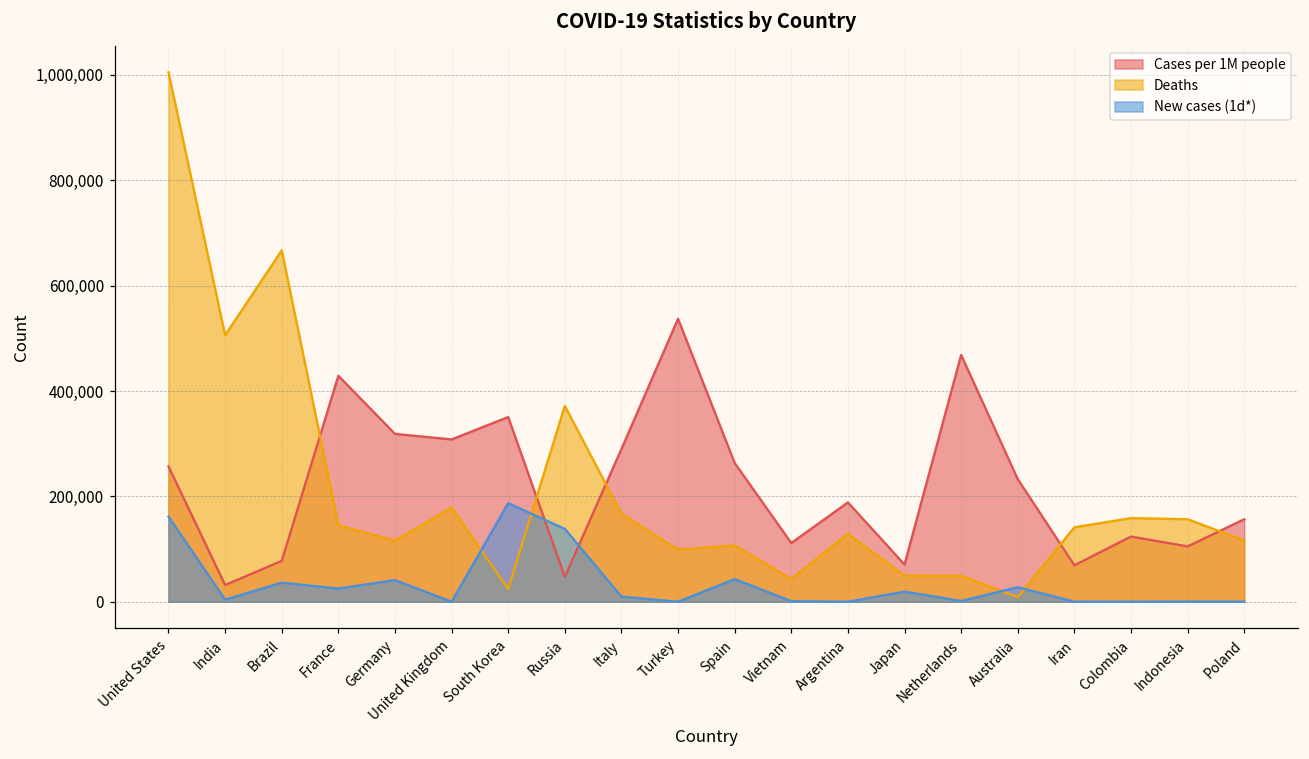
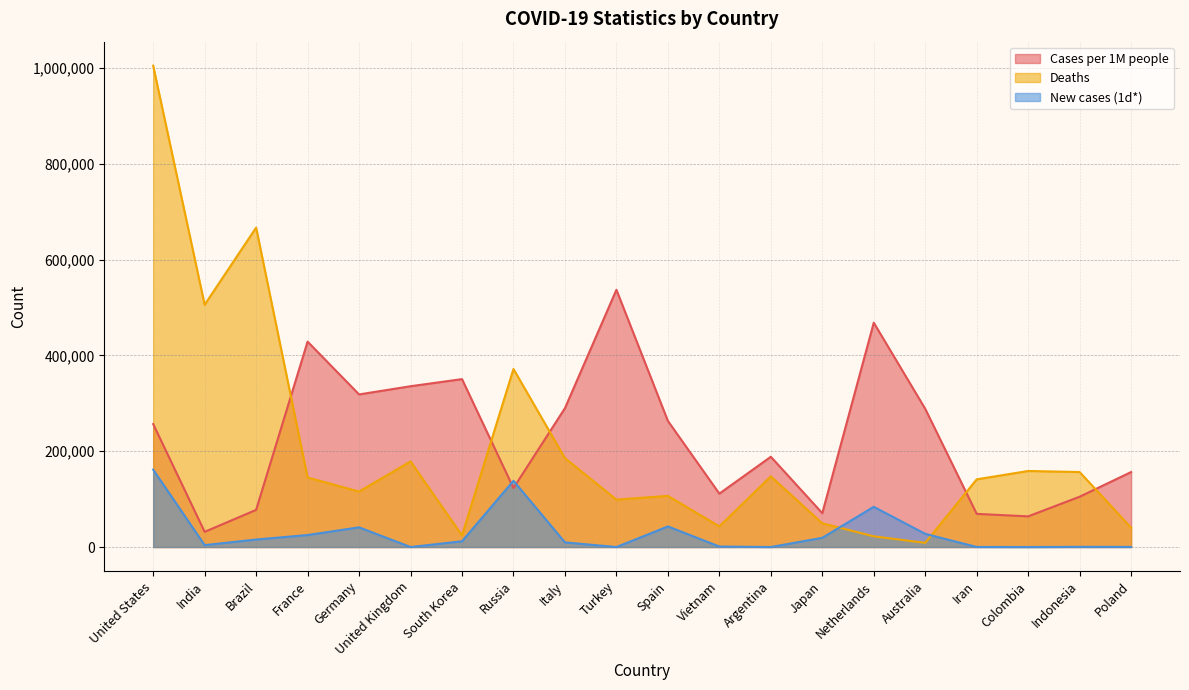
  {
    "Cases per 1M people": {
      "United States": "260,000",
      "India": "30,000",
      "Brazil": "80,000",
      "France": "430,000",
      "Germany": "320,000",
-     "United Kingdom": "310,000",
+     "United Kingdom": "340,000",
      "South Korea": "350,000",
-     "Russia": "50,000",
+     "Russia": "120,000",
      "Italy": "290,000",
      "Turkey": "540,000",
      "Spain": "260,000",
      "Vietnam": "110,000",
      "Argentina": "190,000",
      "Japan": "70,000",
      "Netherlands": "470,000",
-     "Australia": "230,000",
+     "Australia": "290,000",
      "Iran": "70,000",
-     "Colombia": "120,000",
+     "Colombia": "60,000",
      "Indonesia": "110,000",
      "Poland": "160,000"
    },
    "Deaths": {
      "United States": "1,000,000",
      "India": "510,000",
      "Brazil": "670,000",
      "France": "150,000",
      "Germany": "120,000",
      "United Kingdom": "180,000",
      "South Korea": "20,000",
      "Russia": "370,000",
-     "Italy": "170,000",
+     "Italy": "190,000",
      "Turkey": "100,000",
      "Spain": "110,000",
      "Vietnam": "40,000",
-     "Argentina": "130,000",
+     "Argentina": "150,000",
      "Japan": "50,000",
-     "Netherlands": "50,000",
+     "Netherlands": "20,000",
      "Australia": "10,000",
      "Iran": "140,000",
      "Colombia": "160,000",
      "Indonesia": "160,000",
-     "Poland": "120,000"
+     "Poland": "40,000"
    },
    "New cases (1d*)": {
      "United States": "160,000",
      "India": "0",
-     "Brazil": "40,000",
+     "Brazil": "20,000",
      "France": "30,000",
      "Germany": "40,000",
      "United Kingdom": "0",
-     "South Korea": "190,000",
+     "South Korea": "10,000",
      "Russia": "140,000",
      "Italy": "10,000",
      "Turkey": "0",
      "Spain": "40,000",
      "Vietnam": "0",
      "Argentina": "0",
      "Japan": "20,000",
-     "Netherlands": "0",
+     "Netherlands": "80,000",
      "Australia": "30,000",
      "Iran": "0",
      "Colombia": "0",
      "Indonesia": "0",
      "Poland": "0"
    }
  }
